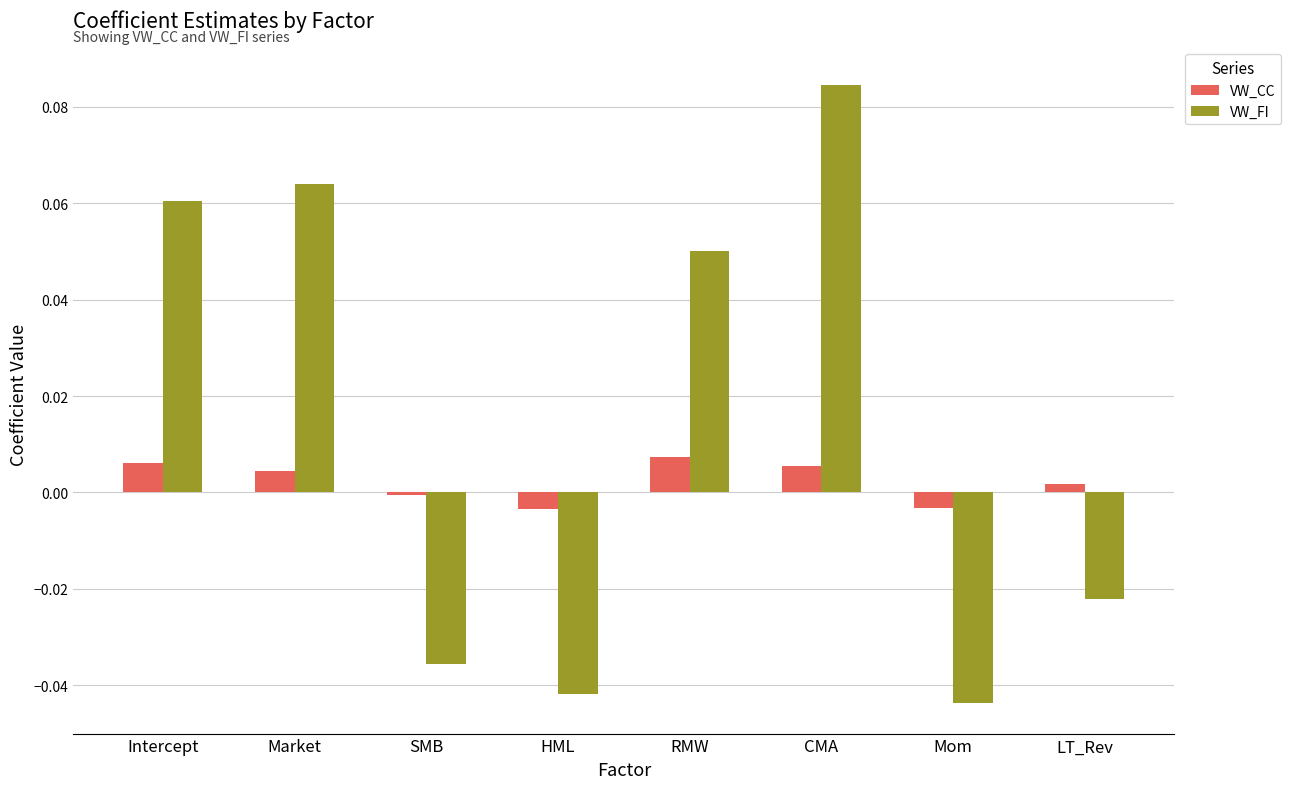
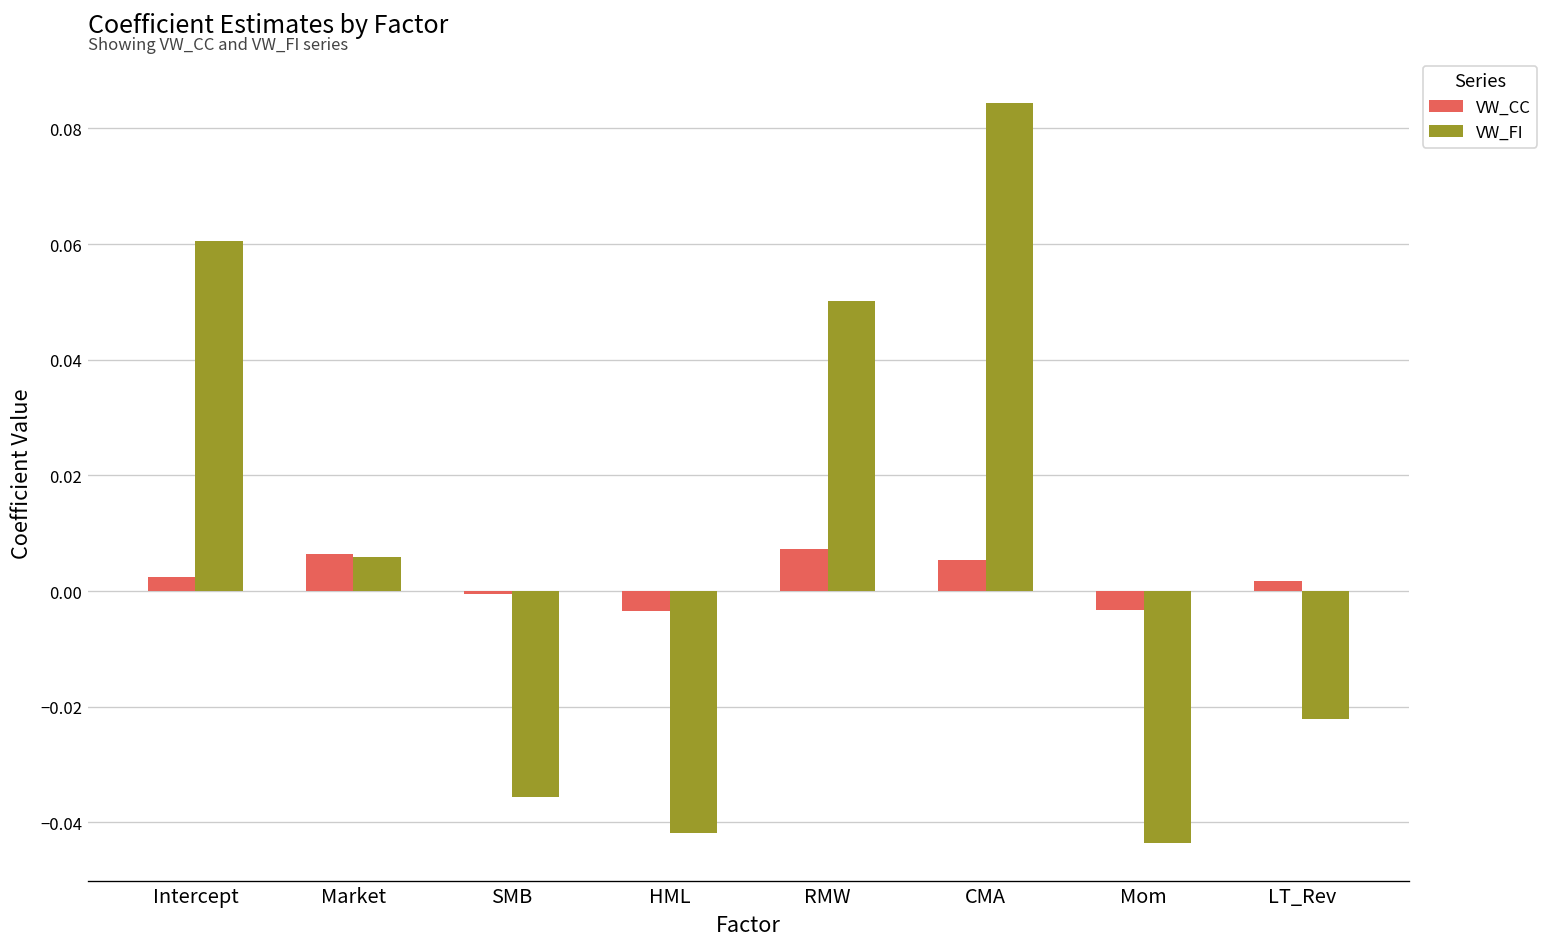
  {
    "VW_CC": {
-     "Intercept": 0.006,
-     "Market": 0.004,
+     "Intercept": 0.002,
+     "Market": 0.006,
      "HML": -0.003,
      "RMW": 0.007,
      "CMA": 0.005,
      "Mom": -0.003,
      "LT_Rev": 0.002
    },
    "VW_FI": {
      "Intercept": 0.060,
-     "Market": 0.064,
+     "Market": 0.006,
      "SMB": -0.036,
      "HML": -0.042,
      "RMW": 0.050,
      "CMA": 0.084,
      "Mom": -0.044,
      "LT_Rev": -0.022
    }
  }
